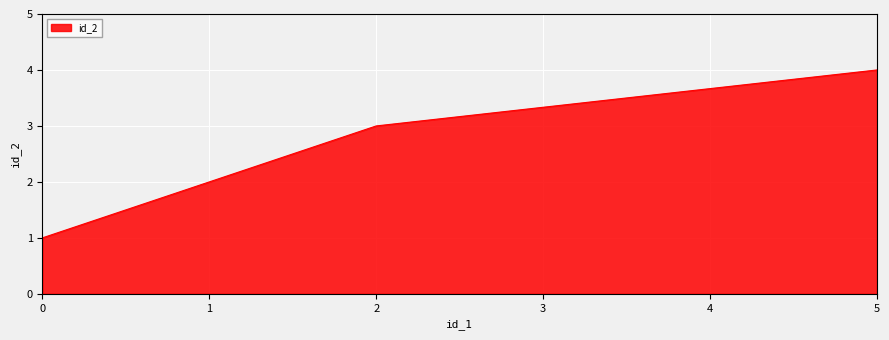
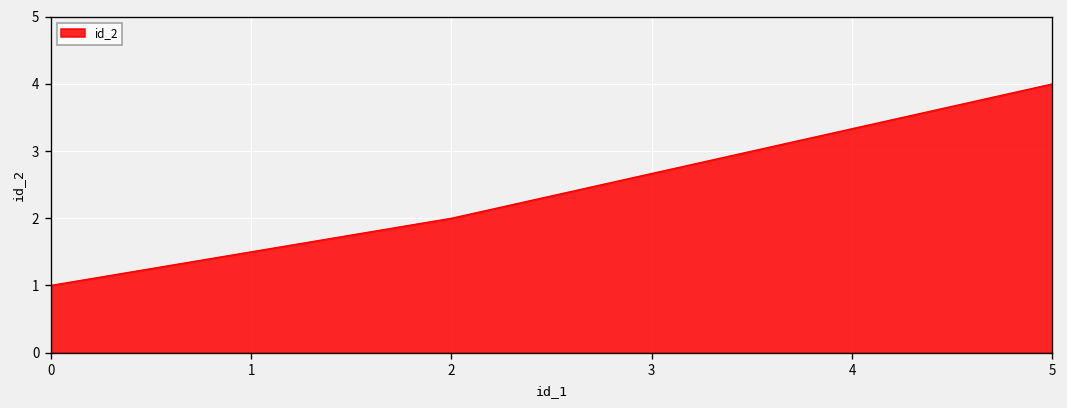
  {
    "0": 1,
-   "2": 3,
+   "2": 2,
    "5": 4
  }
